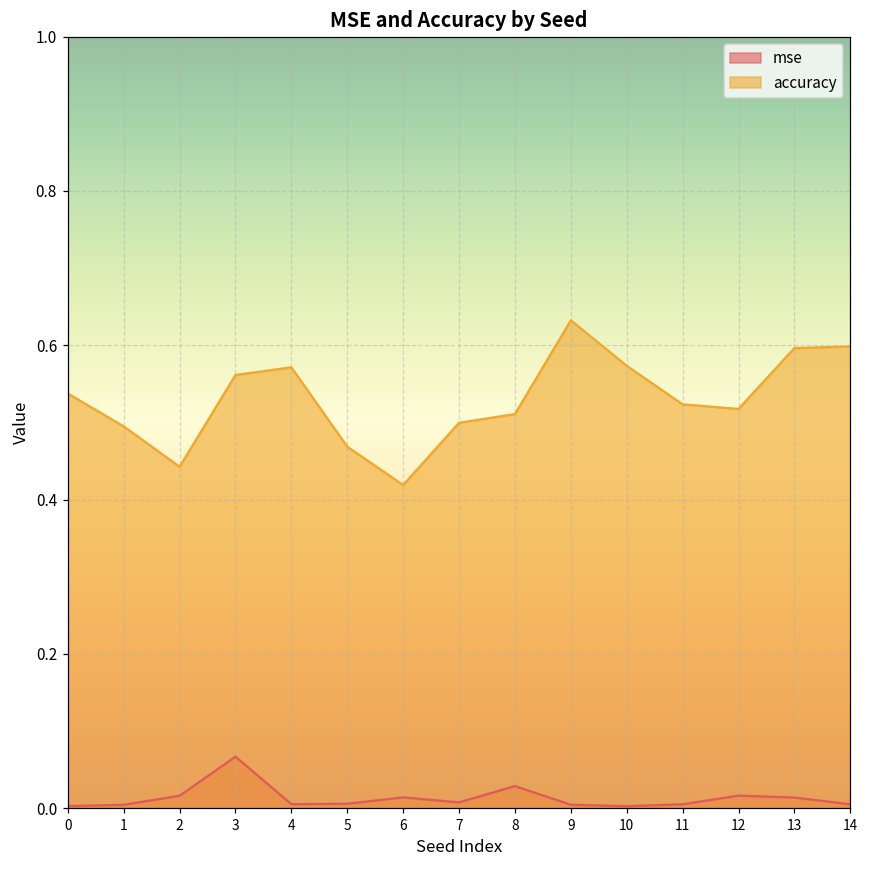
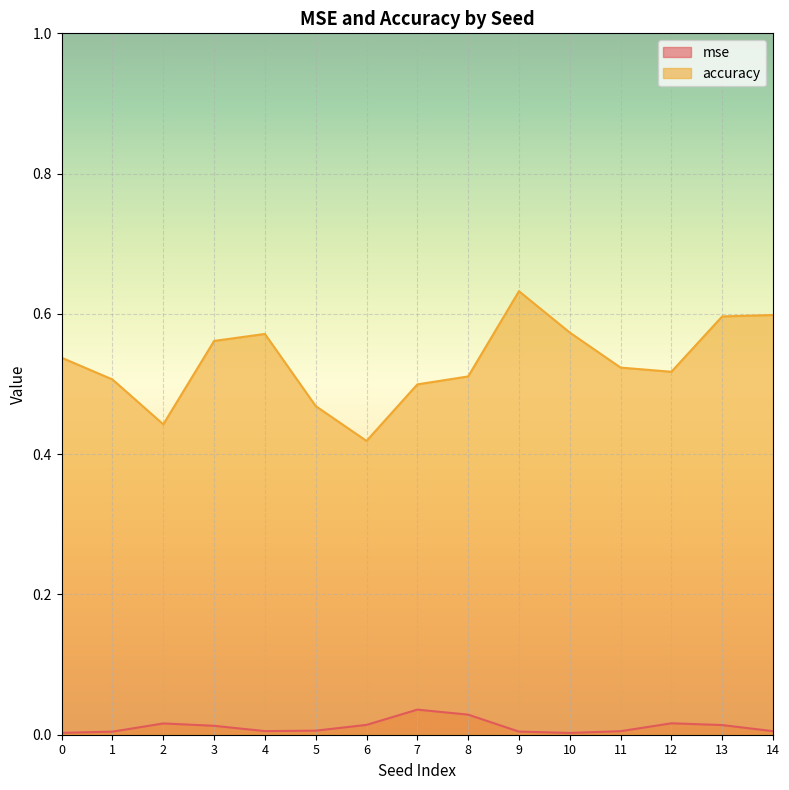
  {
    "mse": {
      "0": 0.00,
      "1": 0.00,
      "2": 0.02,
-     "3": 0.07,
+     "3": 0.01,
      "4": 0.01,
      "5": 0.01,
      "6": 0.01,
-     "7": 0.01,
+     "7": 0.04,
      "8": 0.03,
      "9": 0.00,
      "10": 0.00,
      "11": 0.01,
      "12": 0.02,
      "13": 0.01,
      "14": 0.01
    },
    "accuracy": {
      "0": 0.54,
-     "1": 0.49,
+     "1": 0.51,
      "2": 0.44,
      "3": 0.56,
      "4": 0.57,
      "5": 0.47,
      "6": 0.42,
      "7": 0.50,
      "8": 0.51,
      "9": 0.63,
      "10": 0.57,
      "11": 0.52,
      "12": 0.52,
      "13": 0.60,
      "14": 0.60
    }
  }
